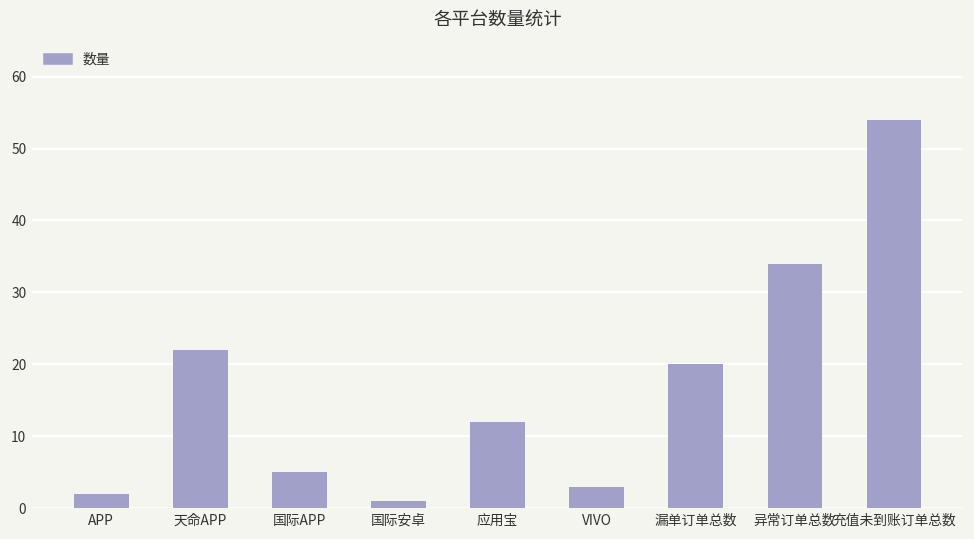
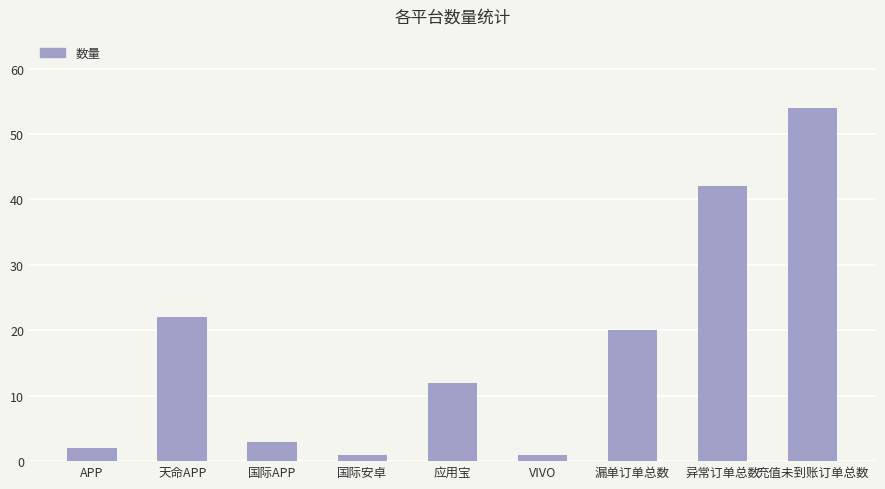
  {
    "APP": 2,
    "天命APP": 22,
-   "国际APP": 5,
+   "国际APP": 3,
    "国际安卓": 1,
    "应用宝": 12,
-   "VIVO": 3,
+   "VIVO": 1,
    "漏单订单总数": 20,
-   "异常订单总数": 34,
+   "异常订单总数": 42,
    "充值未到账订单总数": 54
  }
